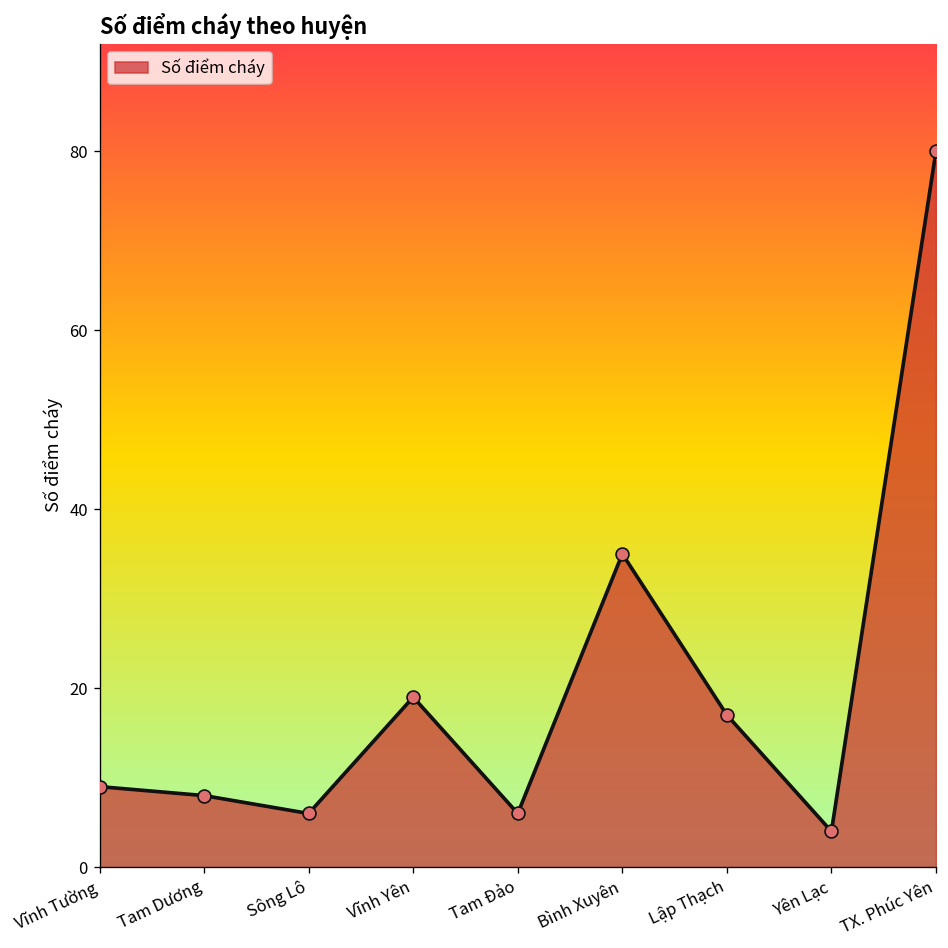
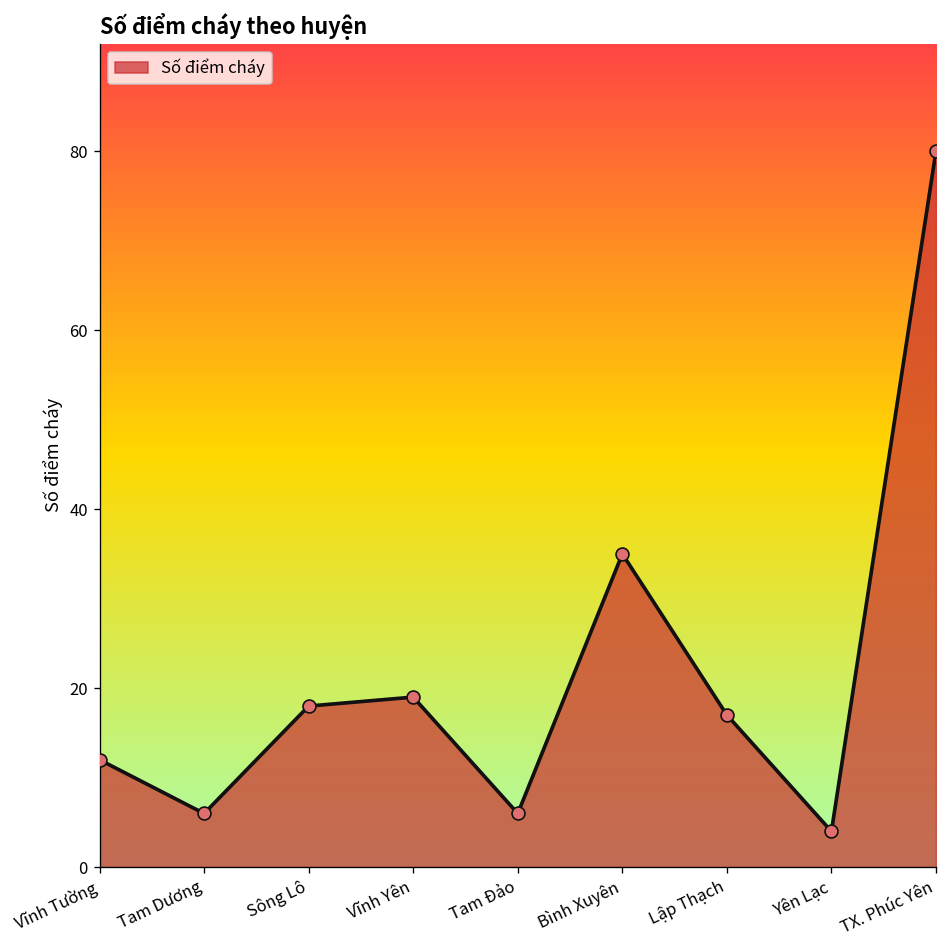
  {
-   "Vĩnh Tường": 9,
-   "Tam Dương": 8,
-   "Sông Lô": 6,
+   "Vĩnh Tường": 12,
+   "Tam Dương": 6,
+   "Sông Lô": 18,
    "Vĩnh Yên": 19,
    "Tam Đảo": 6,
    "Bình Xuyên": 35,
    "Lập Thạch": 17,
    "Yên Lạc": 4,
    "TX. Phúc Yên": 80
  }
